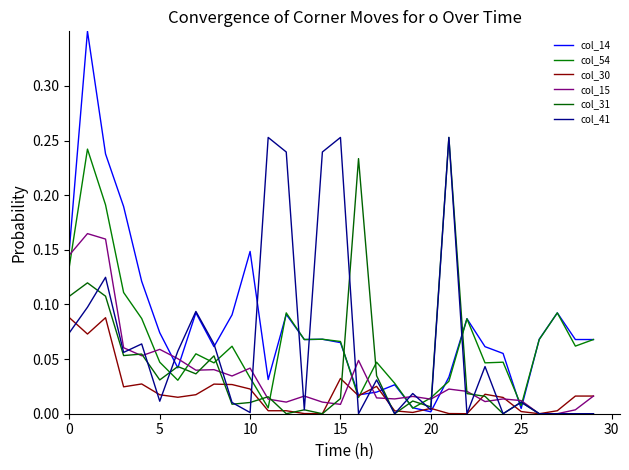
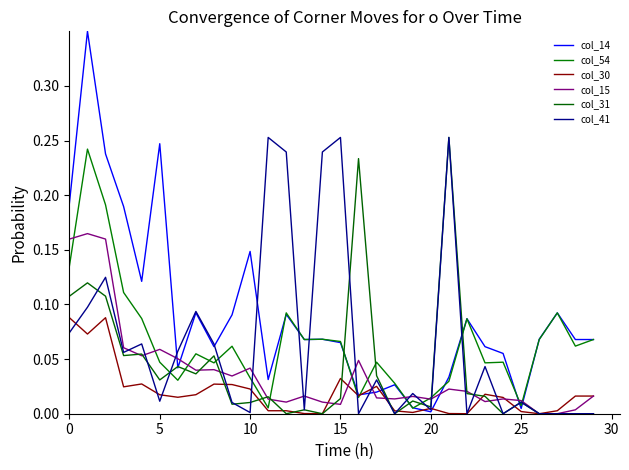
  {
    "col_14": {
-     "0": 0.151,
-     "5": 0.074,
+     "0": 0.193,
+     "5": 0.247,
      "10": 0.149,
      "25": 0.005
    },
    "col_30": {
      "0": 0.088,
      "5": 0.017,
      "10": 0.023,
      "15": 0.032,
      "25": 0.002
    },
    "col_15": {
-     "0": 0.145,
+     "0": 0.160,
      "5": 0.059,
      "10": 0.042,
      "15": 0.009
    },
    "col_41": {
      "0": 0.074,
      "5": 0.011,
      "10": 0.001,
      "15": 0.253
    }
  }
